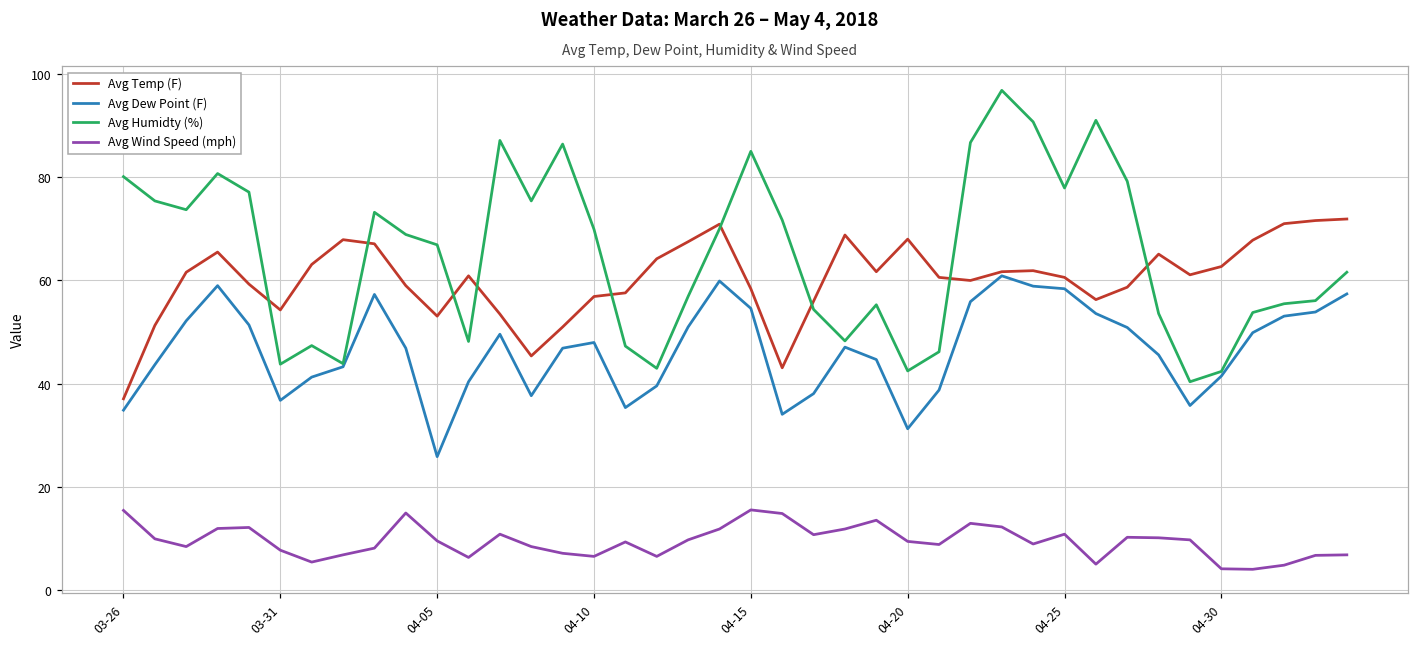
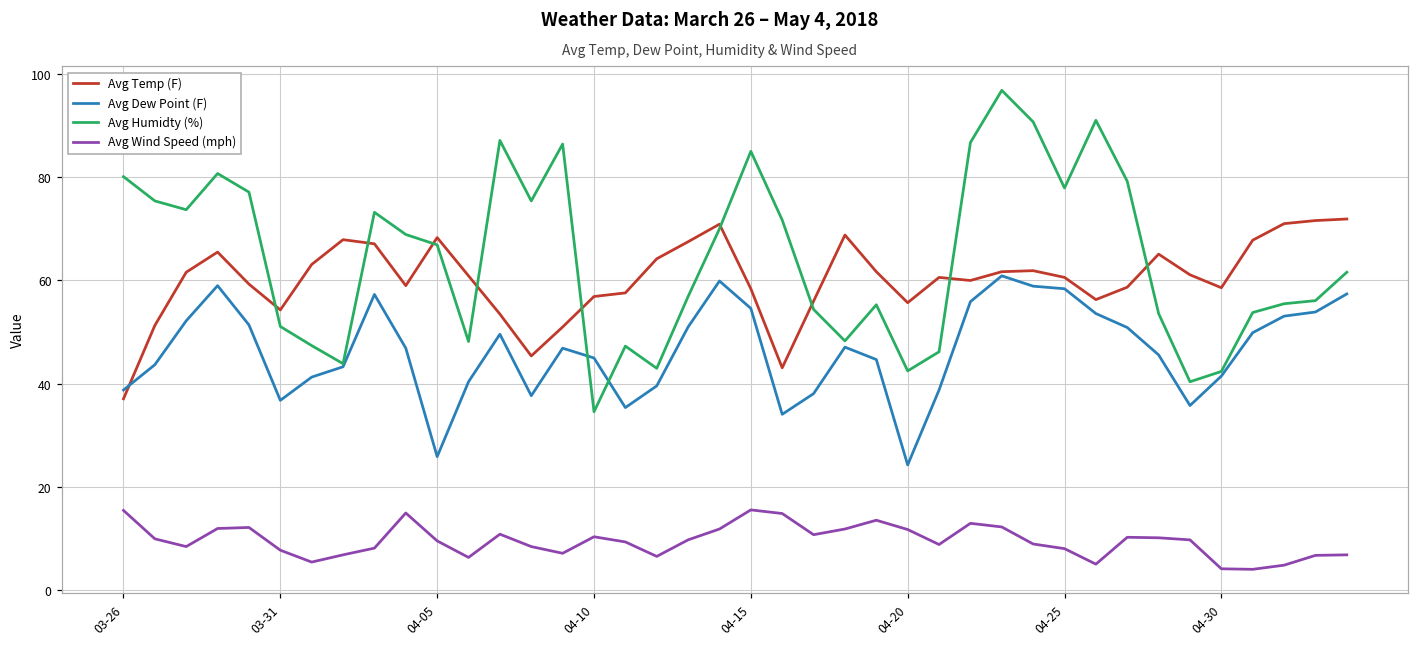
  {
    "Avg Temp (F)": {
      "03-26": 37,
      "03-31": 54,
-     "04-05": 53,
+     "04-05": 68,
      "04-10": 57,
      "04-15": 58,
-     "04-20": 68,
+     "04-20": 56,
      "04-25": 61,
-     "04-30": 63
+     "04-30": 59
    },
    "Avg Dew Point (F)": {
-     "03-26": 35,
+     "03-26": 39,
      "03-31": 37,
      "04-05": 26,
-     "04-10": 48,
+     "04-10": 45,
      "04-15": 55,
-     "04-20": 31,
+     "04-20": 24,
      "04-25": 58,
      "04-30": 42
    },
    "Avg Humidty (%)": {
      "03-26": 80,
-     "03-31": 44,
+     "03-31": 51,
      "04-05": 67,
-     "04-10": 70,
+     "04-10": 35,
      "04-15": 85,
      "04-20": 43,
      "04-25": 78,
      "04-30": 42
    },
    "Avg Wind Speed (mph)": {
      "03-26": 16,
      "03-31": 8,
      "04-05": 10,
-     "04-10": 7,
+     "04-10": 10,
      "04-15": 16,
-     "04-20": 10,
-     "04-25": 11,
+     "04-20": 12,
+     "04-25": 8,
      "04-30": 4
    }
  }
